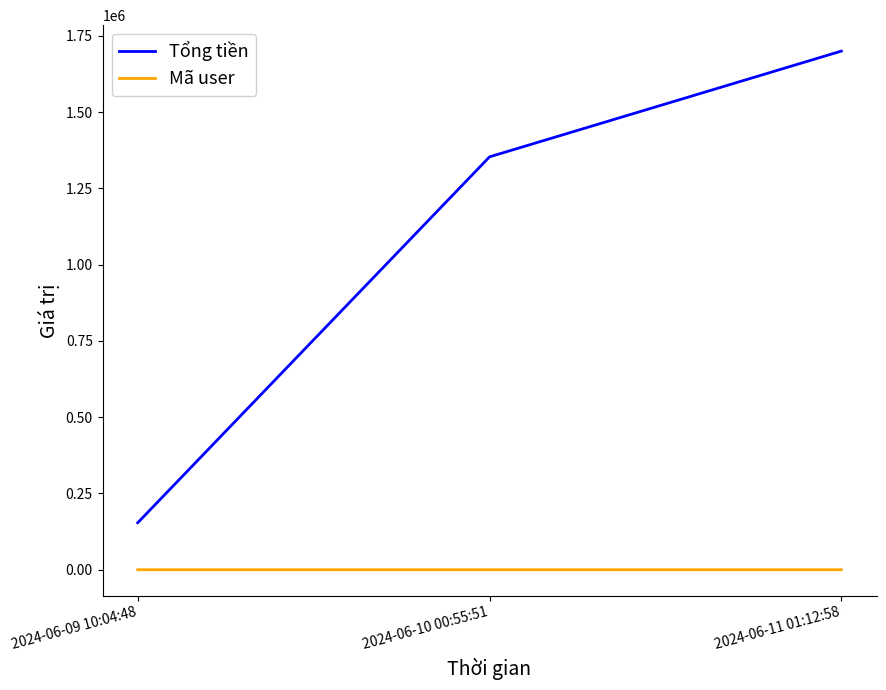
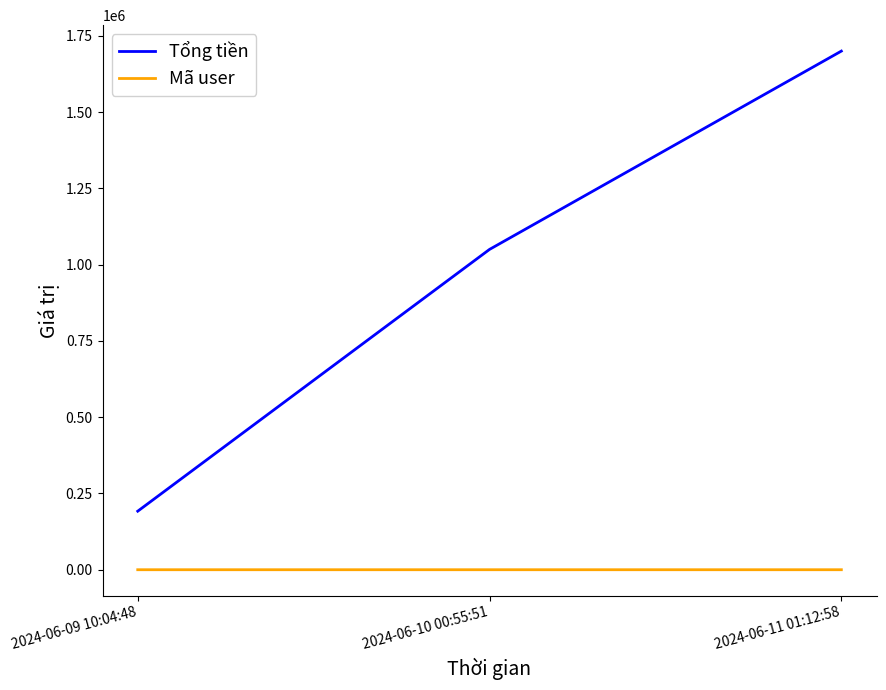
  {
    "Tổng tiền": {
-     "2024-06-09 10:04:48": 150000,
-     "2024-06-10 00:55:51": 1350000,
+     "2024-06-09 10:04:48": 190000,
+     "2024-06-10 00:55:51": 1050000,
      "2024-06-11 01:12:58": 1700000
    },
    "Mã user": {
      "2024-06-09 10:04:48": 0,
      "2024-06-10 00:55:51": 0,
      "2024-06-11 01:12:58": 0
    }
  }
